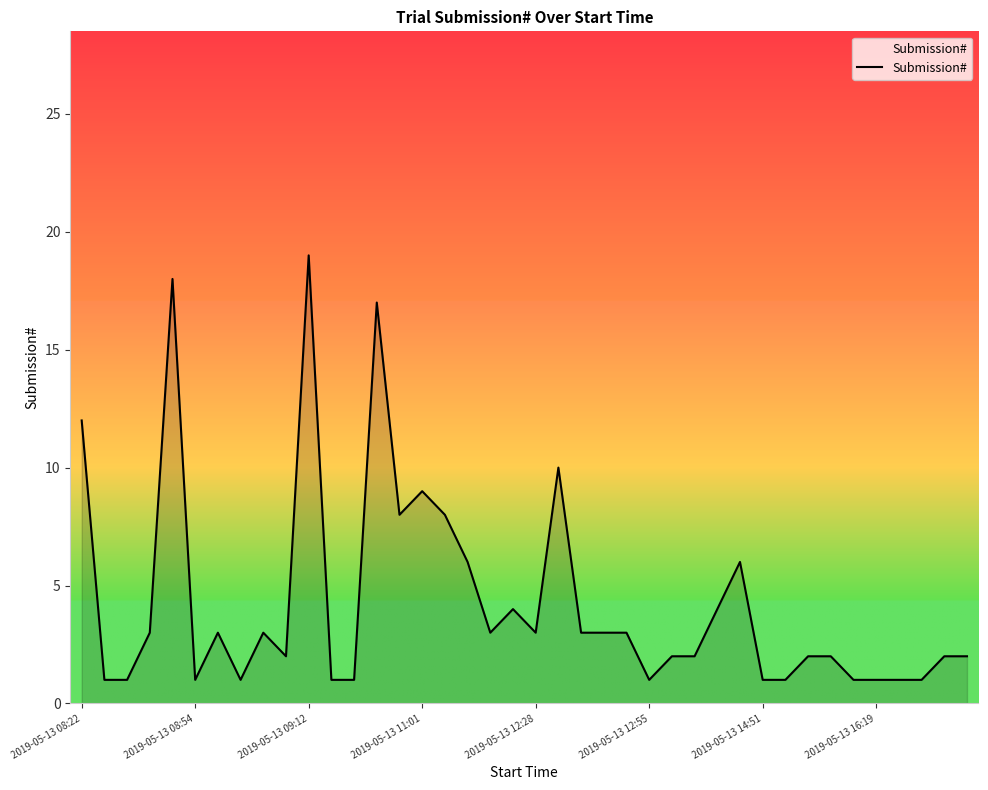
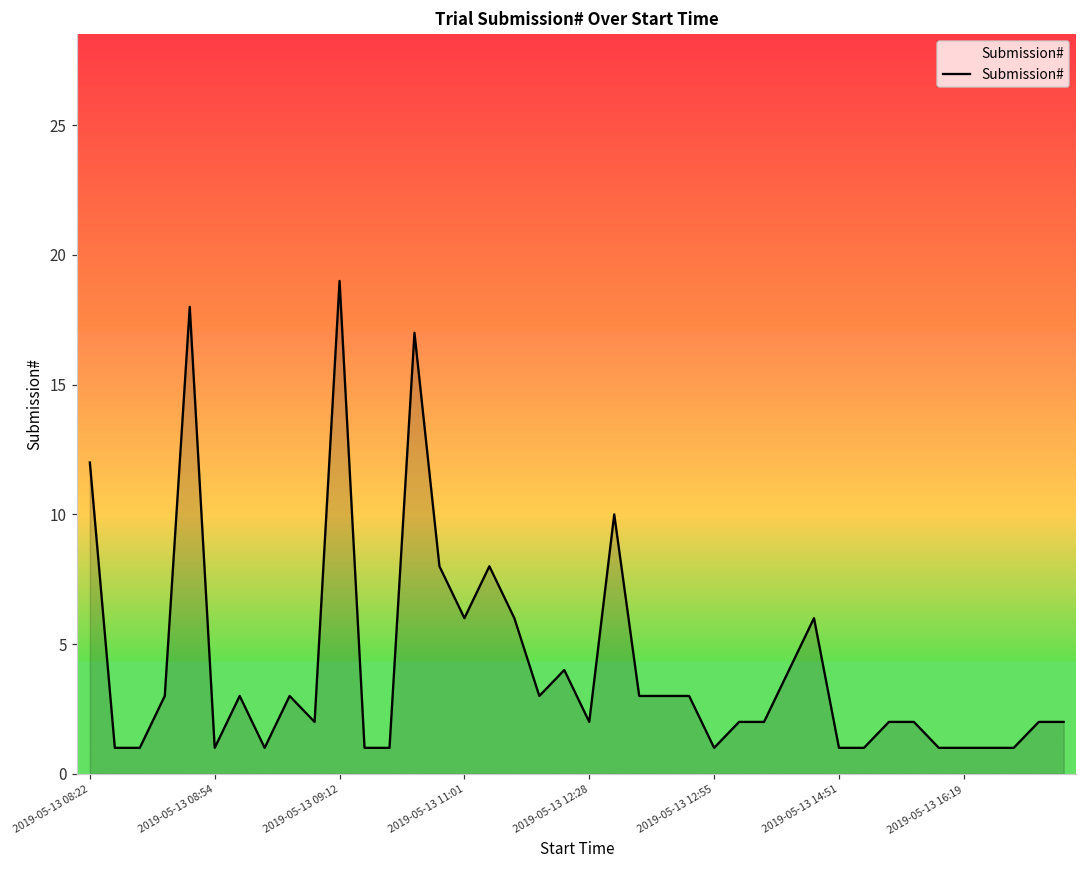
  {
    "2019-05-13 08:22": 12,
    "2019-05-13 09:12": 19,
-   "2019-05-13 11:01": 9,
-   "2019-05-13 12:28": 3,
+   "2019-05-13 11:01": 6,
+   "2019-05-13 12:28": 2,
    "2019-05-13 12:55": 1,
    "2019-05-13 14:51": 1,
    "2019-05-13 16:19": 1
  }
